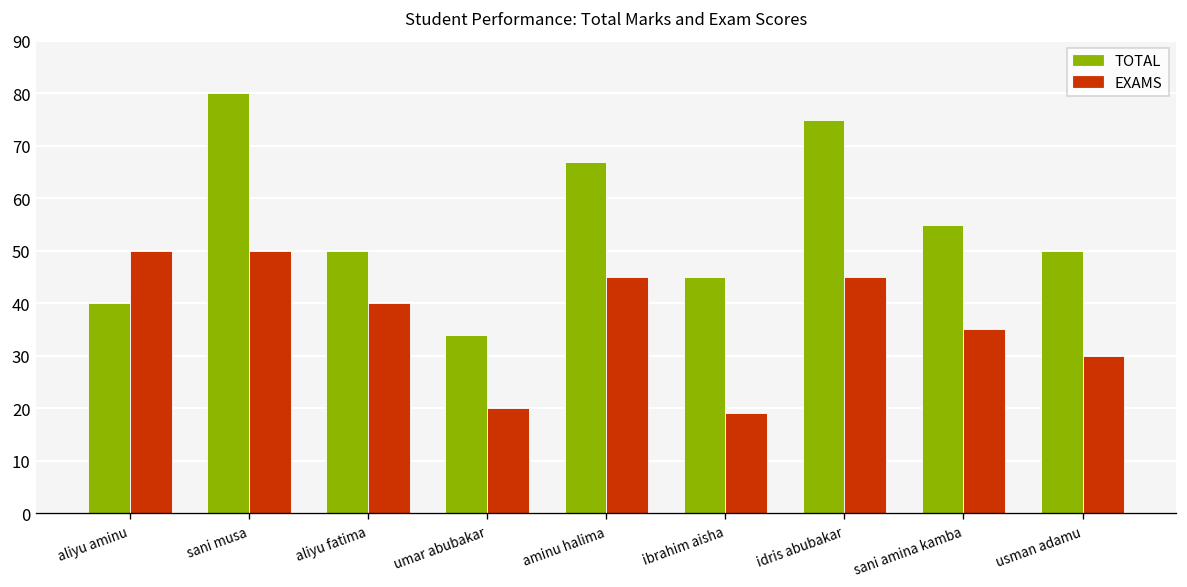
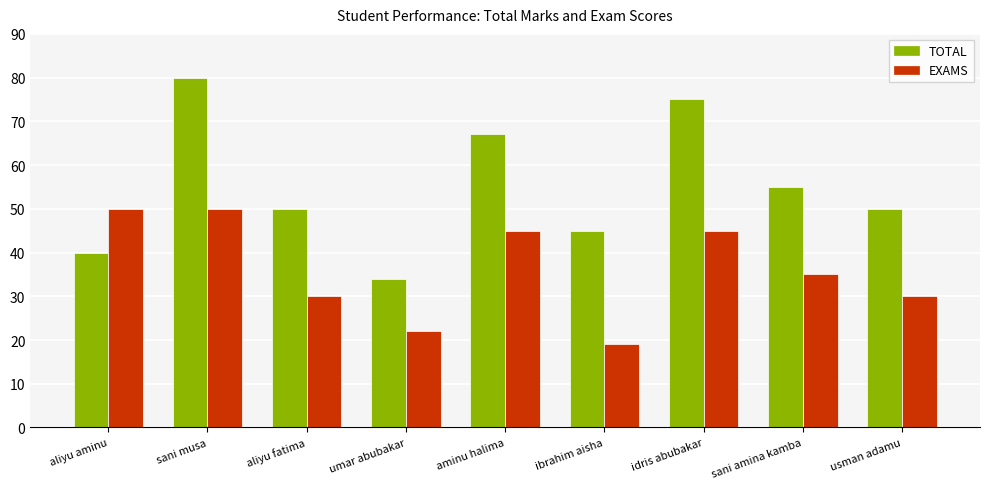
  {
    "TOTAL": {
      "aliyu aminu": 40,
      "sani musa": 80,
      "aliyu fatima": 50,
      "umar abubakar": 34,
      "aminu halima": 67,
      "ibrahim aisha": 45,
      "idris abubakar": 75,
      "sani amina kamba": 55,
      "usman adamu": 50
    },
    "EXAMS": {
      "aliyu aminu": 50,
      "sani musa": 50,
-     "aliyu fatima": 40,
-     "umar abubakar": 20,
+     "aliyu fatima": 30,
+     "umar abubakar": 22,
      "aminu halima": 45,
      "ibrahim aisha": 19,
      "idris abubakar": 45,
      "sani amina kamba": 35,
      "usman adamu": 30
    }
  }
